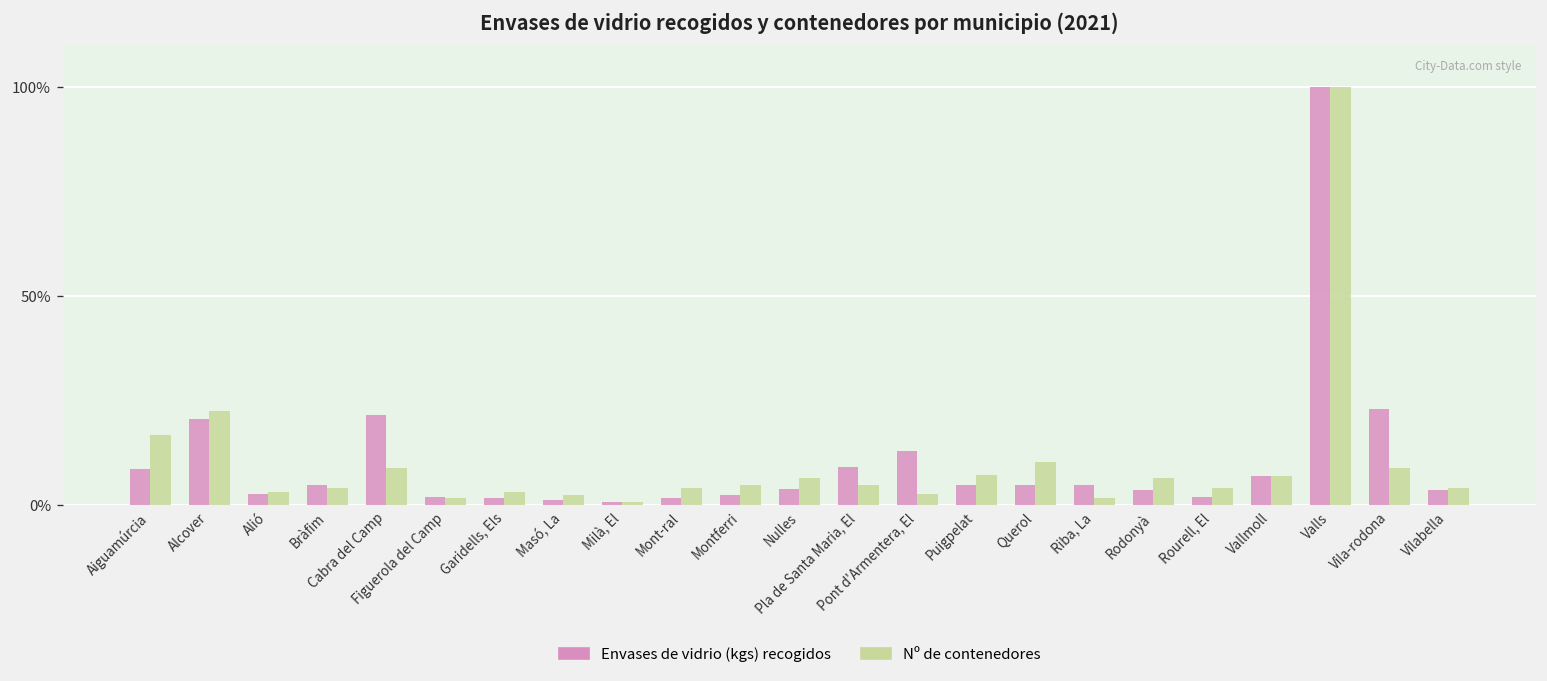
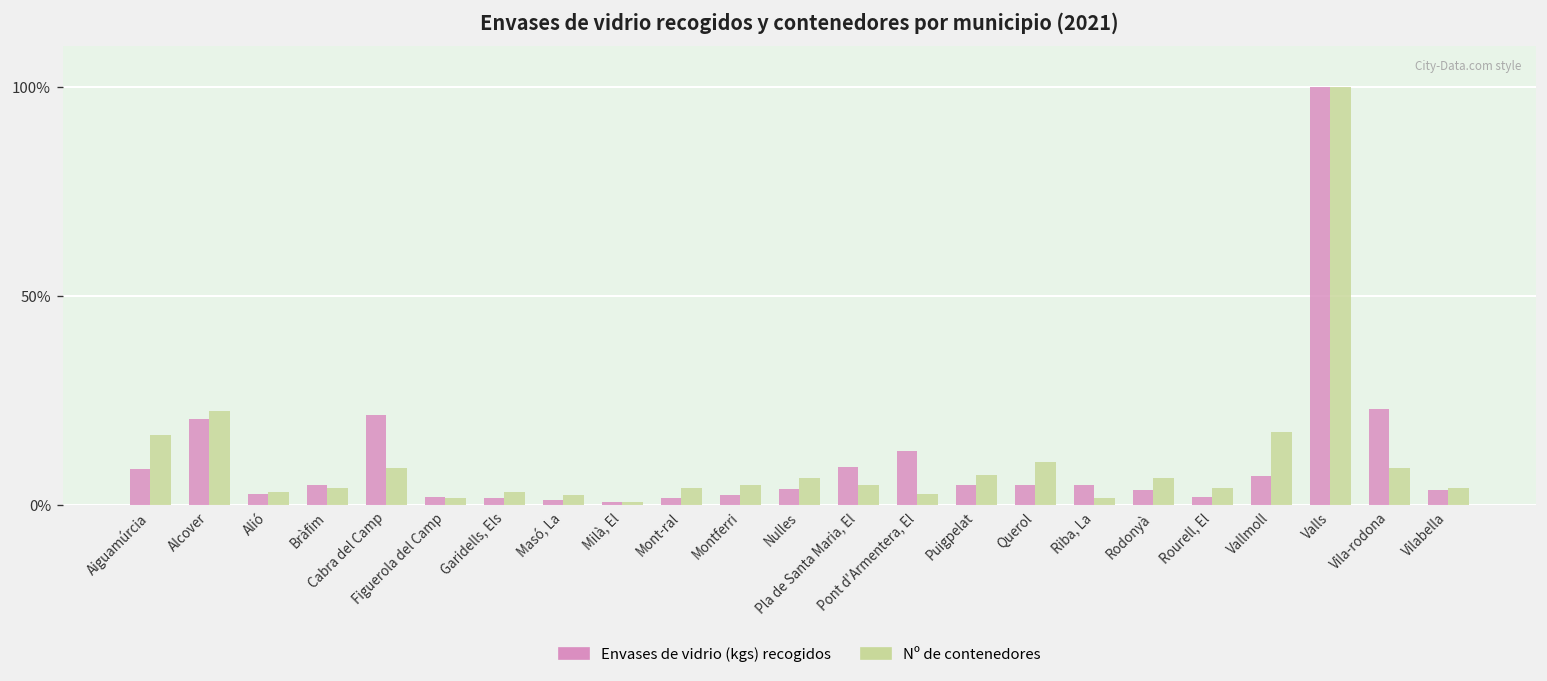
  {
    "Envases de vidrio (kgs) recogidos": {
      "Aiguamúrcia": "9%",
      "Alcover": "21%",
      "Alió": "3%",
      "Bràfim": "5%",
      "Cabra del Camp": "22%",
      "Figuerola del Camp": "2%",
      "Garidells, Els": "2%",
      "Masó, La": "1%",
      "Milà, El": "1%",
      "Mont-ral": "2%",
      "Montferri": "2%",
      "Nulles": "4%",
      "Pla de Santa Maria, El": "9%",
      "Pont d'Armentera, El": "13%",
      "Puigpelat": "5%",
      "Querol": "5%",
      "Riba, La": "5%",
      "Rodonyà": "4%",
      "Rourell, El": "2%",
      "Vallmoll": "7%",
      "Valls": "100%",
      "Vila-rodona": "23%",
      "Vilabella": "4%"
    },
    "Nº de contenedores": {
      "Aiguamúrcia": "17%",
      "Alcover": "22%",
      "Alió": "3%",
      "Bràfim": "4%",
      "Cabra del Camp": "9%",
      "Figuerola del Camp": "2%",
      "Garidells, Els": "3%",
      "Masó, La": "2%",
      "Milà, El": "1%",
      "Mont-ral": "4%",
      "Montferri": "5%",
      "Nulles": "6%",
      "Pla de Santa Maria, El": "5%",
      "Pont d'Armentera, El": "3%",
      "Puigpelat": "7%",
      "Querol": "10%",
      "Riba, La": "2%",
      "Rodonyà": "6%",
      "Rourell, El": "4%",
-     "Vallmoll": "7%",
+     "Vallmoll": "18%",
      "Valls": "100%",
      "Vila-rodona": "9%",
      "Vilabella": "4%"
    }
  }
